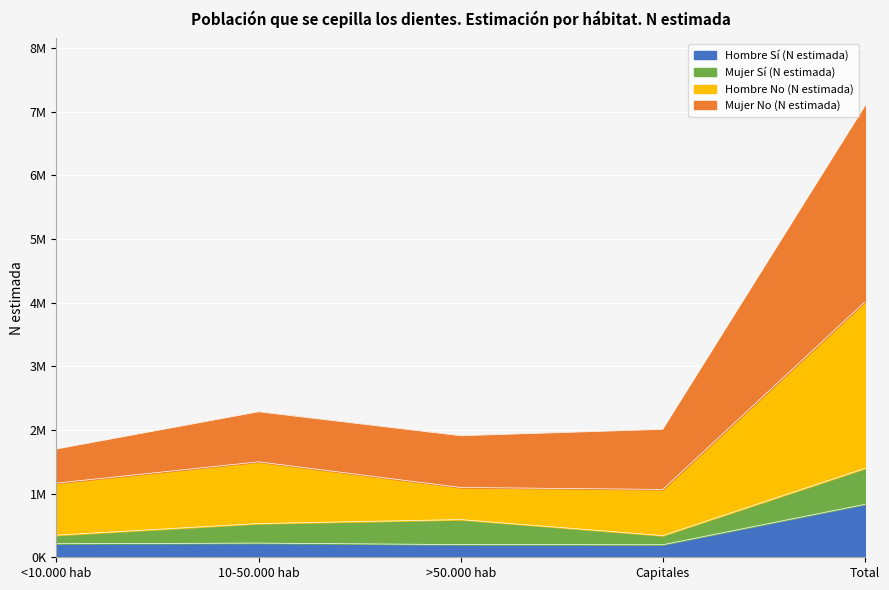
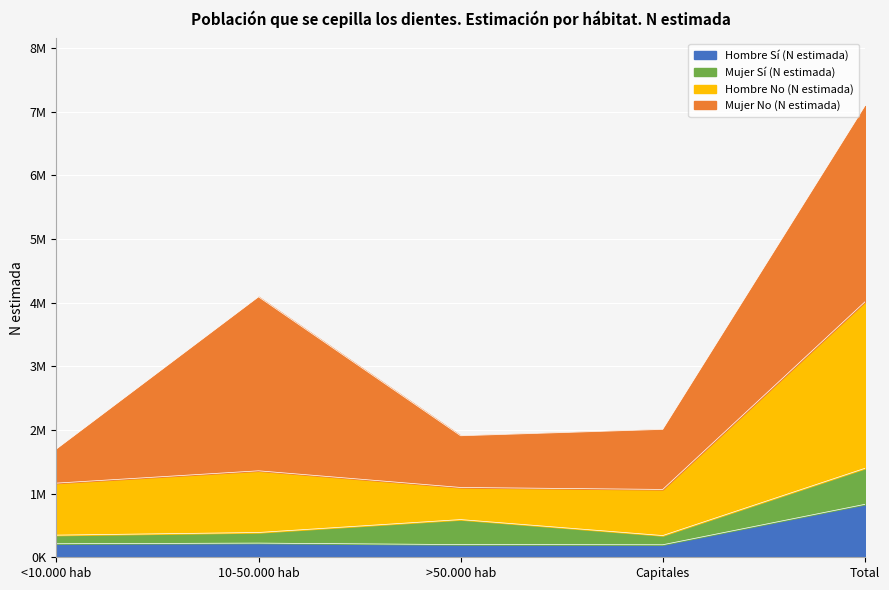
  {
    "Hombre Sí (N estimada)": {
      "<10.000 hab": 200000,
      "10-50.000 hab": 200000,
      ">50.000 hab": 200000,
      "Capitales": 200000,
      "Total": 800000
    },
    "Mujer Sí (N estimada)": {
      "<10.000 hab": 300000,
-     "10-50.000 hab": 300000,
+     "10-50.000 hab": 200000,
      ">50.000 hab": 600000,
      "Capitales": 300000,
      "Total": 1400000
    },
    "Hombre No (N estimada)": {
      "<10.000 hab": 1200000,
      ">50.000 hab": 1100000,
      "Capitales": 1100000,
      "Total": 4000000
    },
    "Mujer No (N estimada)": {
      "<10.000 hab": 500000,
-     "10-50.000 hab": 800000,
+     "10-50.000 hab": 2700000,
      ">50.000 hab": 800000,
      "Capitales": 900000,
      "Total": 3100000
    }
  }
